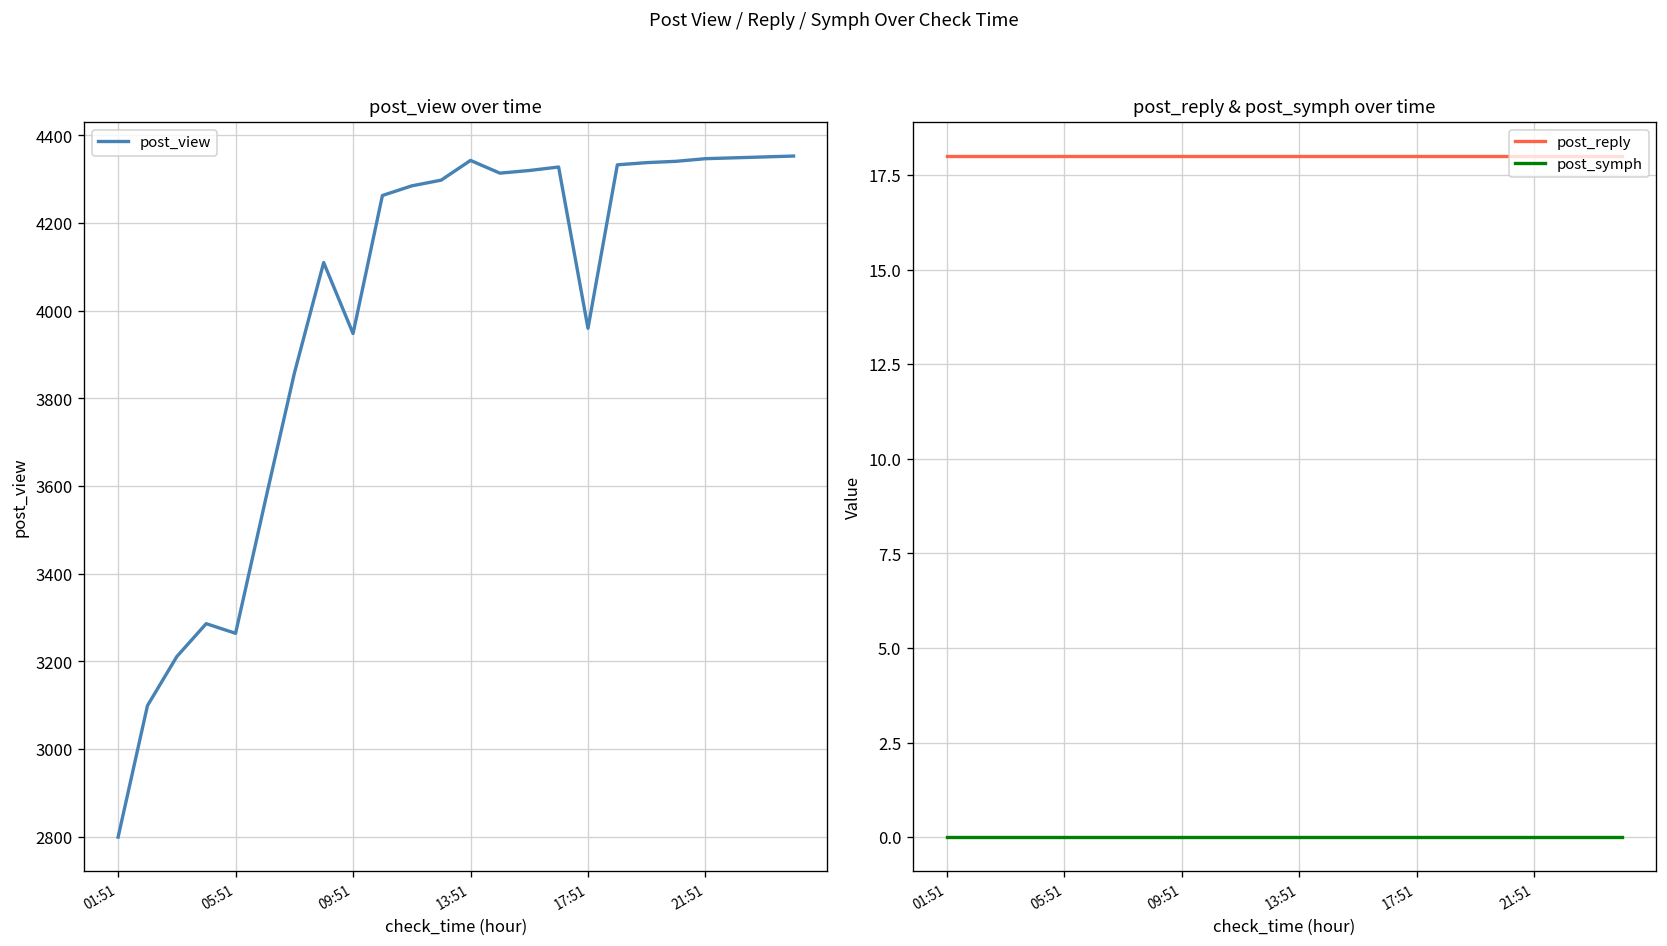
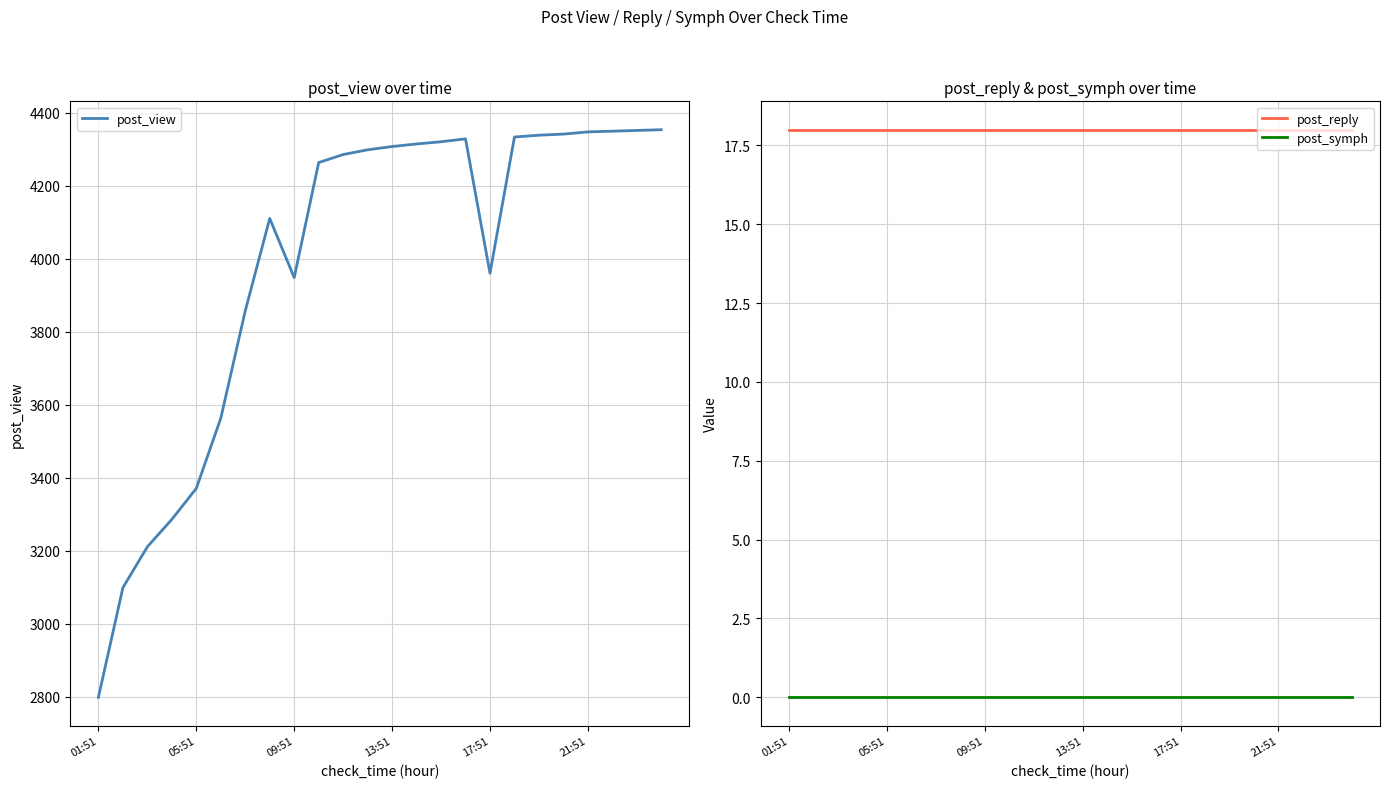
  {
    "post_view over time": {
      "01:51": 2800,
-     "05:51": 3260,
+     "05:51": 3370,
      "09:51": 3950,
-     "13:51": 4340,
+     "13:51": 4310,
      "17:51": 3960,
      "21:51": 4350
    },
    "post_reply & post_symph over time": {
      "post_reply": {
        "01:51": 18.0,
        "05:51": 18.0,
        "09:51": 18.0,
        "13:51": 18.0,
        "17:51": 18.0
      },
      "post_symph": {
        "01:51": 0.0,
        "05:51": 0.0,
        "09:51": 0.0,
        "13:51": 0.0,
        "17:51": 0.0,
        "21:51": 0.0
      }
    }
  }
